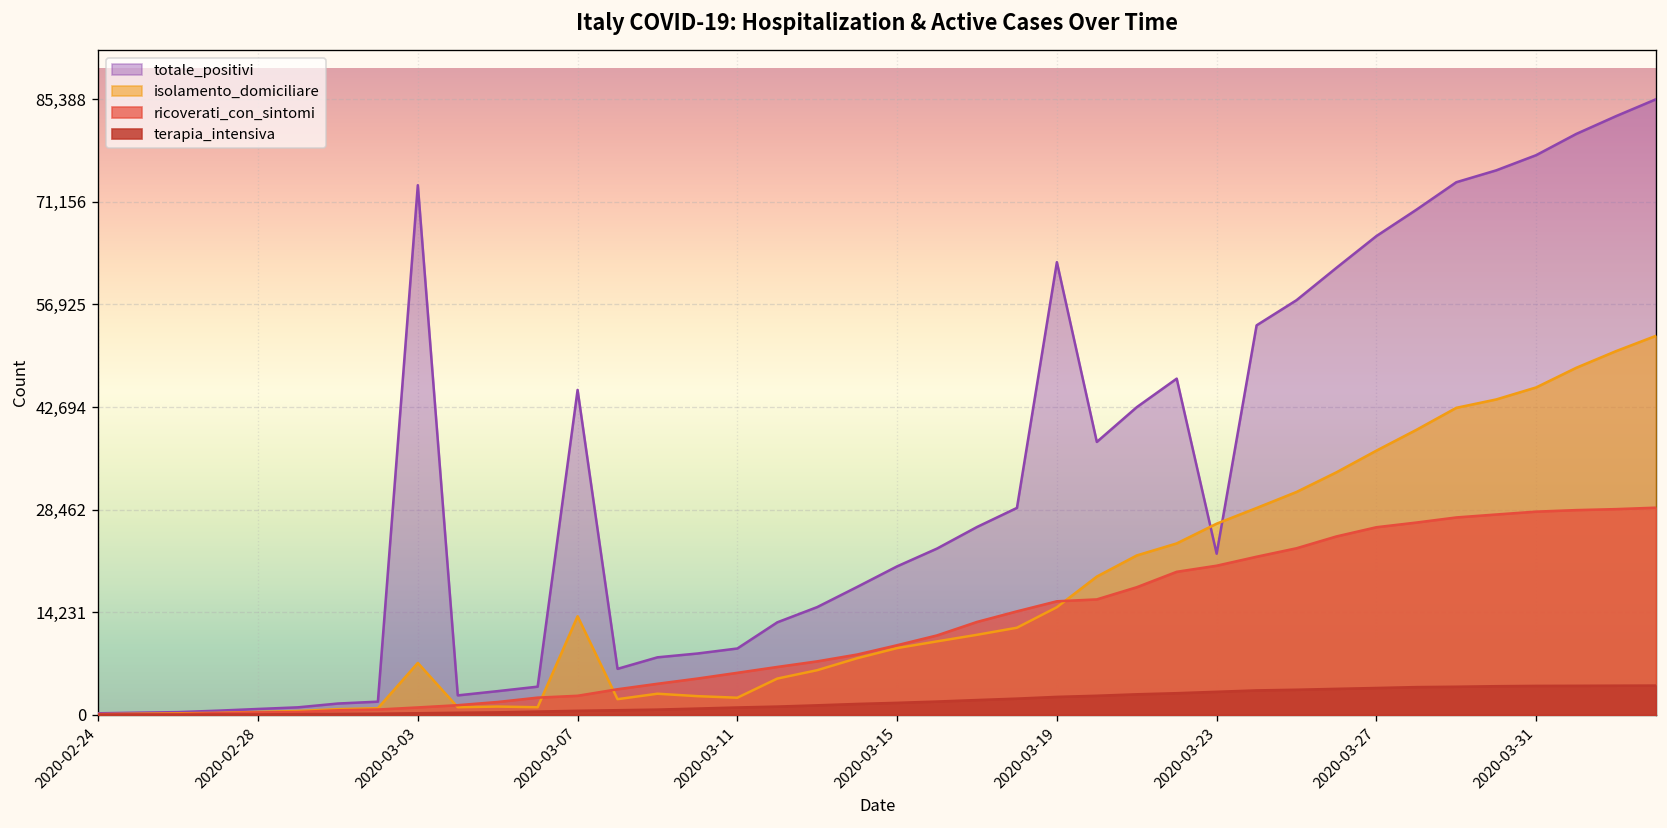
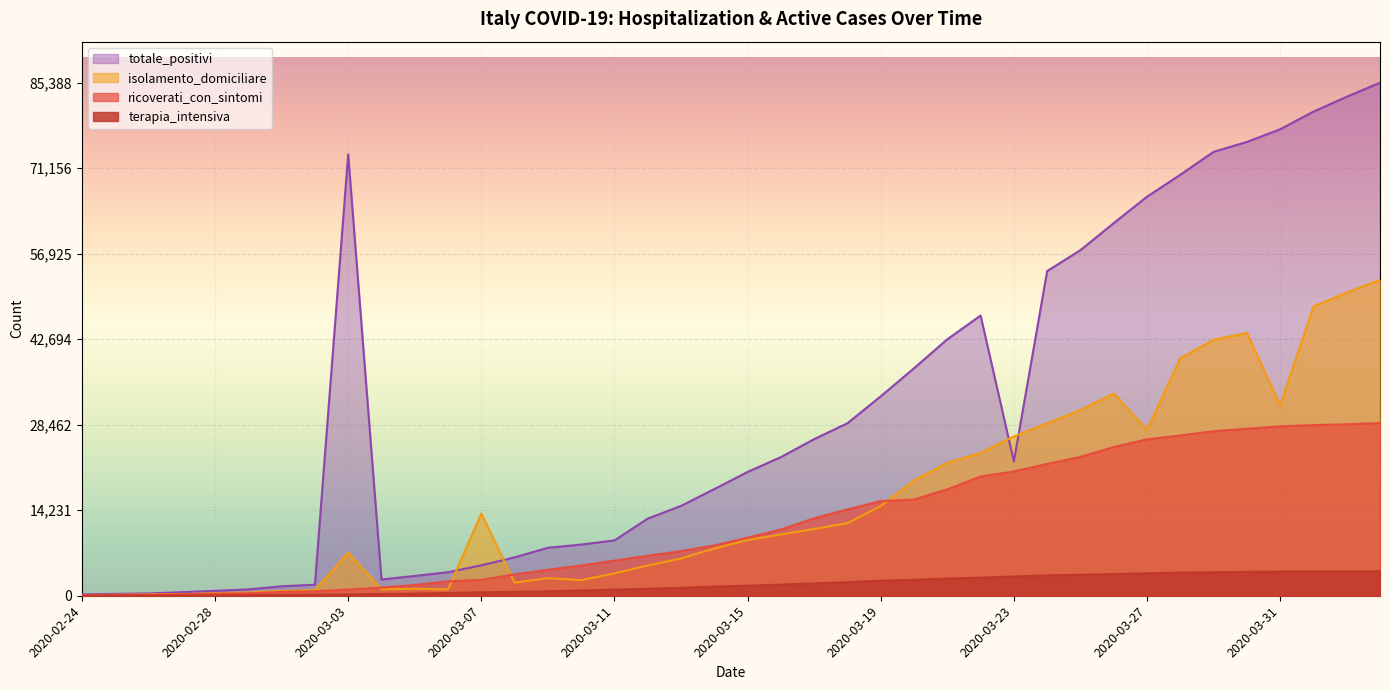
  {
    "totale_positivi": {
      "2020-03-03": "73,000",
-     "2020-03-07": "45,000",
+     "2020-03-07": "5,000",
      "2020-03-11": "9,000",
      "2020-03-15": "21,000",
-     "2020-03-19": "63,000",
+     "2020-03-19": "33,000",
      "2020-03-23": "22,000",
      "2020-03-27": "66,000",
      "2020-03-31": "78,000"
    },
    "isolamento_domiciliare": {
      "2020-03-03": "7,000",
      "2020-03-07": "14,000",
-     "2020-03-11": "2,000",
+     "2020-03-11": "4,000",
      "2020-03-19": "15,000",
      "2020-03-23": "27,000",
-     "2020-03-27": "37,000",
-     "2020-03-31": "45,000"
+     "2020-03-27": "28,000",
+     "2020-03-31": "32,000"
    }
  }
